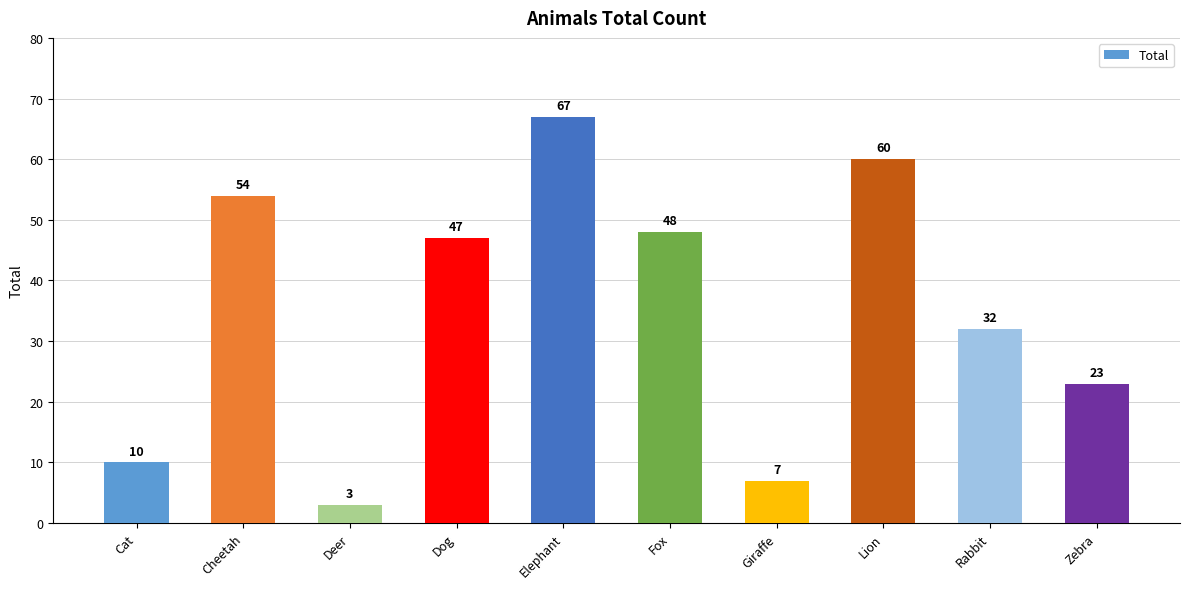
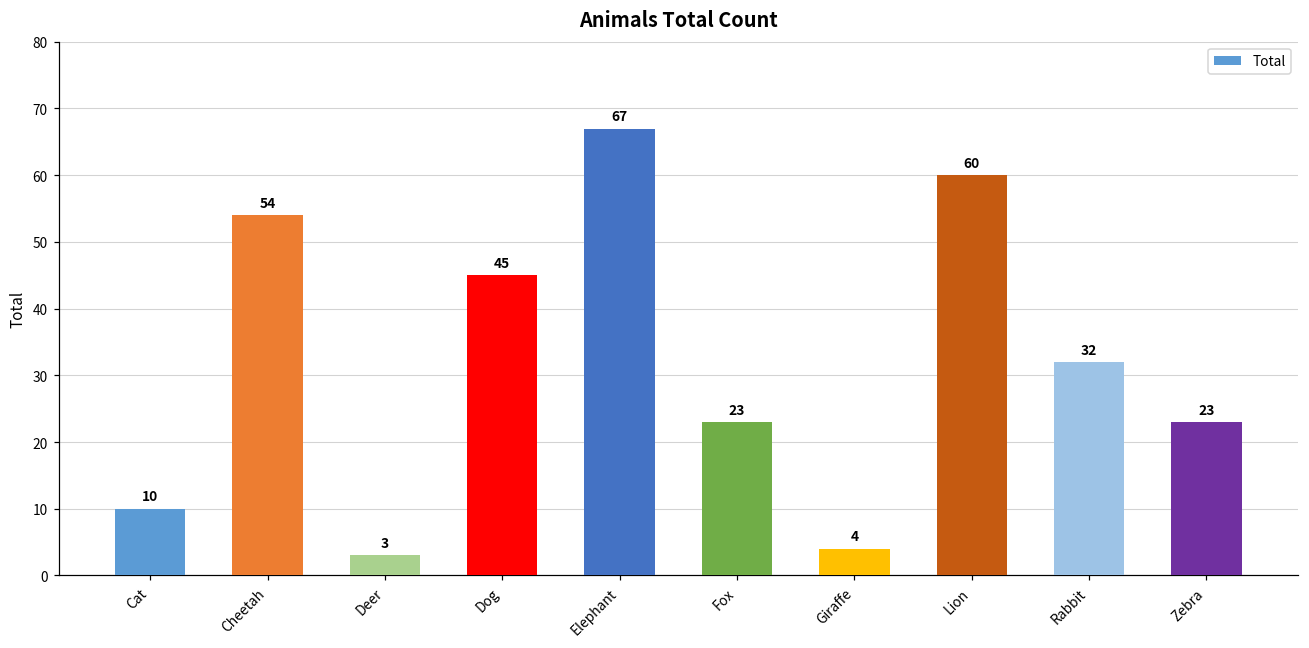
  {
    "Cat": 10,
    "Cheetah": 54,
    "Deer": 3,
-   "Dog": 47,
+   "Dog": 45,
    "Elephant": 67,
-   "Fox": 48,
-   "Giraffe": 7,
+   "Fox": 23,
+   "Giraffe": 4,
    "Lion": 60,
    "Rabbit": 32,
    "Zebra": 23
  }
